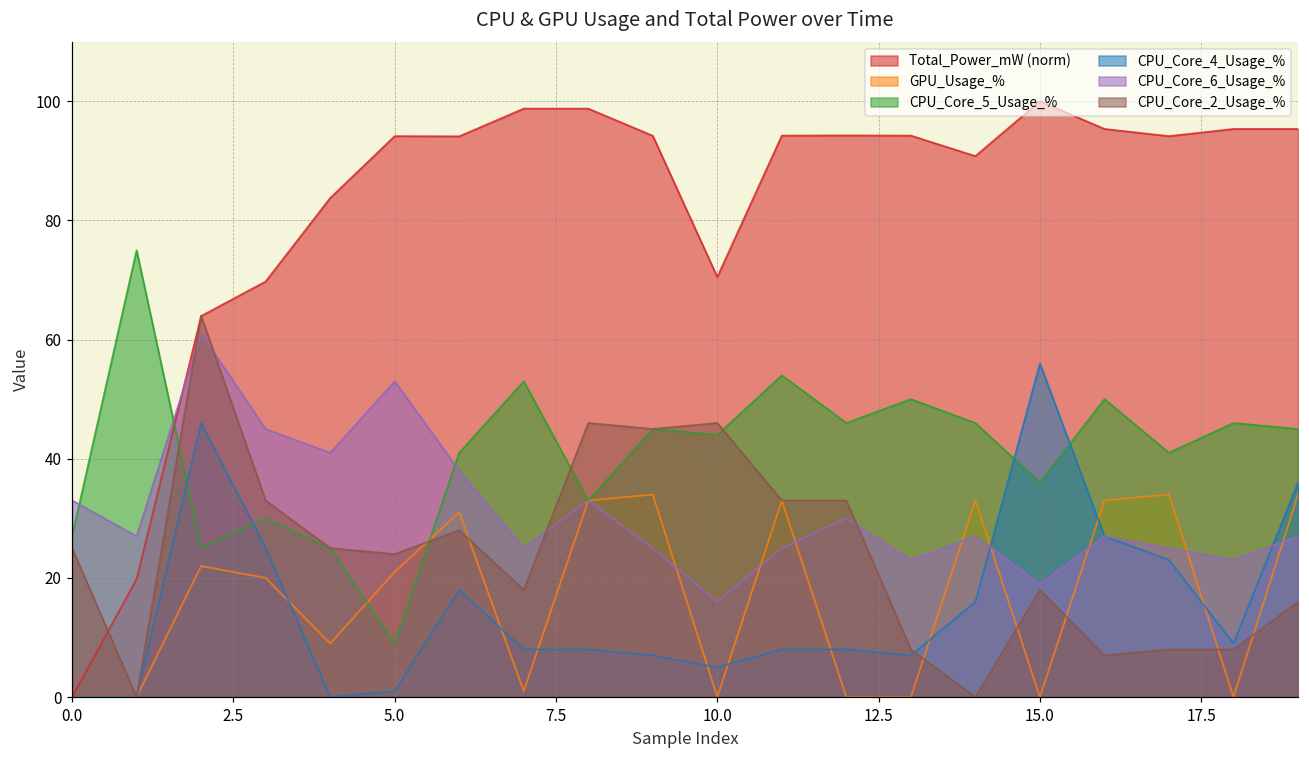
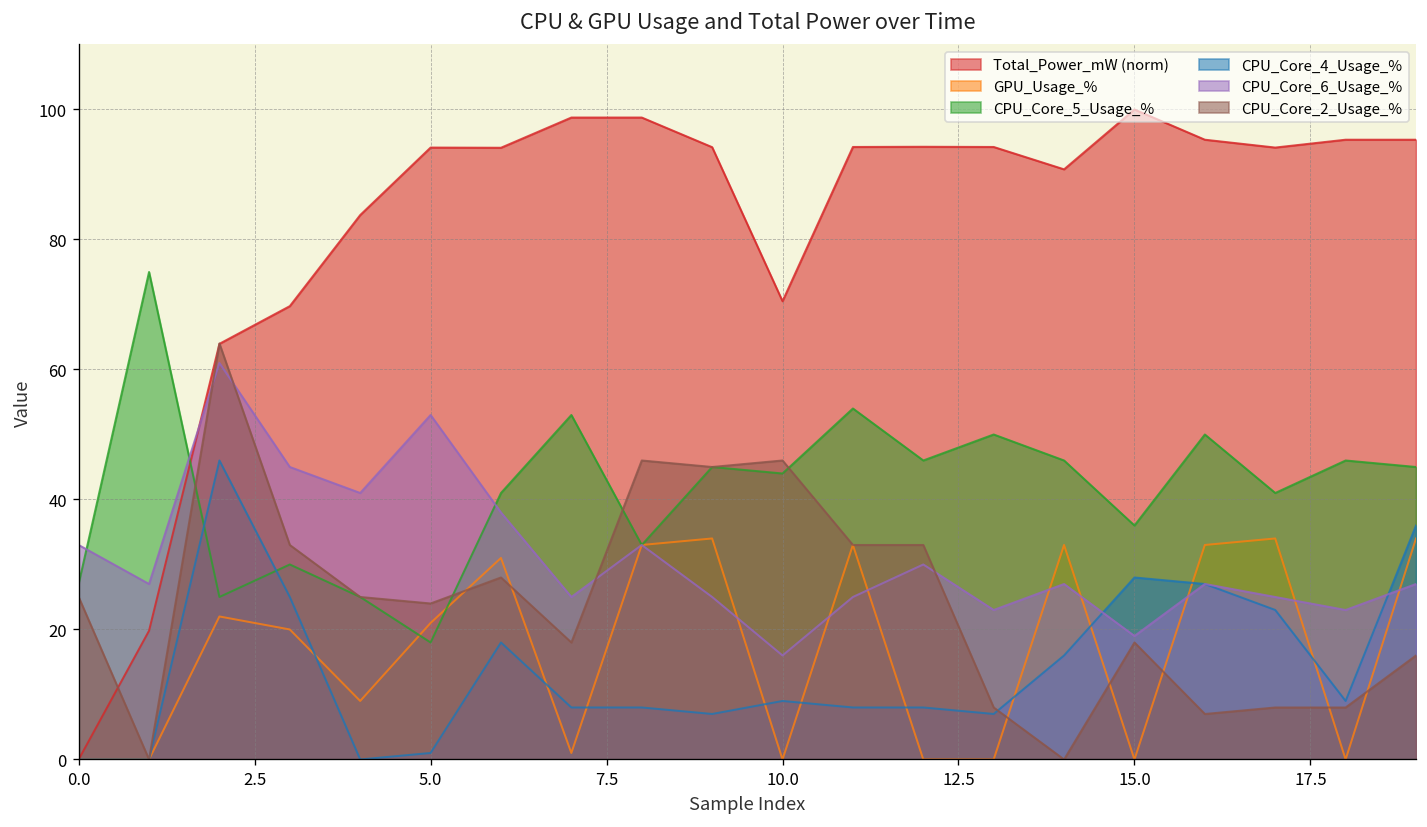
  {
    "Total_Power_mW (norm)": {
      "5.0": 94,
      "10.0": 71
    },
    "GPU_Usage_%": {
      "5.0": 21,
      "10.0": 0,
      "15.0": 0
    },
    "CPU_Core_5_Usage_%": {
      "0.0": 27,
-     "5.0": 9,
+     "5.0": 18,
      "10.0": 44,
      "15.0": 36
    },
    "CPU_Core_4_Usage_%": {
      "5.0": 1,
-     "10.0": 5,
-     "15.0": 56
+     "10.0": 9,
+     "15.0": 28
    },
    "CPU_Core_6_Usage_%": {
      "0.0": 33,
      "5.0": 53,
      "10.0": 16,
      "15.0": 19
    },
    "CPU_Core_2_Usage_%": {
      "0.0": 25,
      "5.0": 24,
      "10.0": 46,
      "15.0": 18
    }
  }
